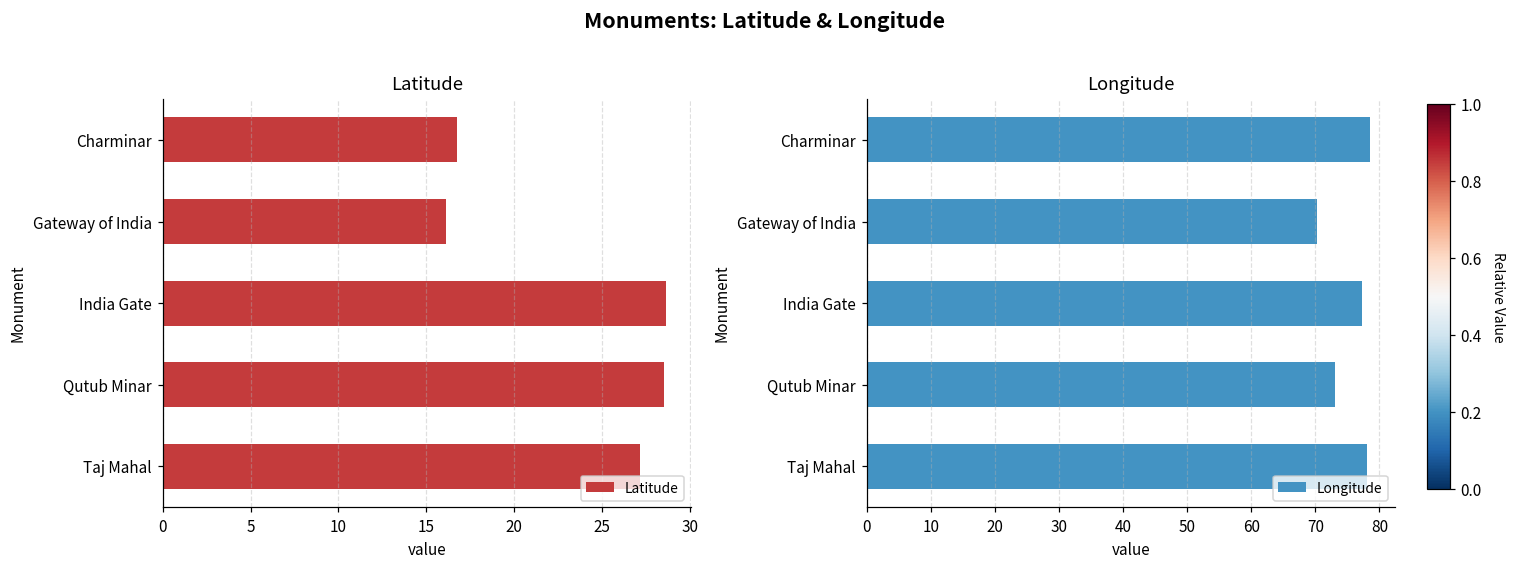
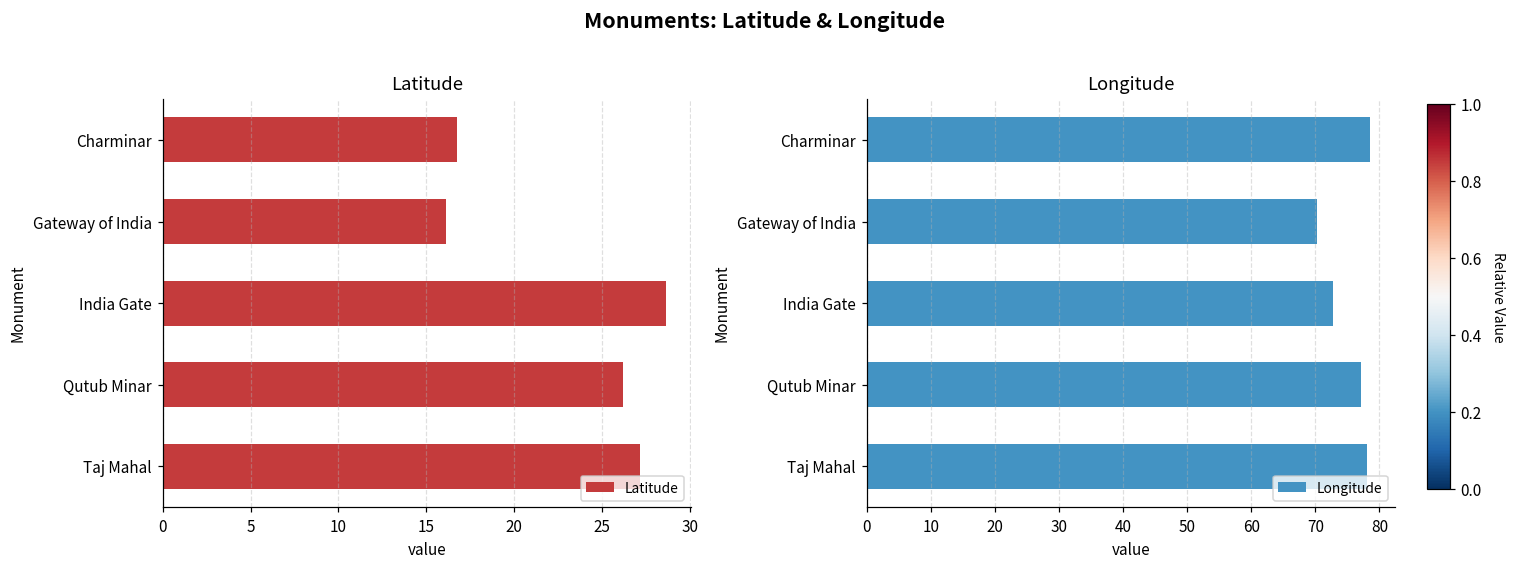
  {
    "Latitude": {
      "Charminar": 16.8,
      "Gateway of India": 16.1,
      "India Gate": 28.6,
-     "Qutub Minar": 28.5,
+     "Qutub Minar": 26.2,
      "Taj Mahal": 27.2
    },
    "Longitude": {
      "Charminar": 78,
      "Gateway of India": 70,
-     "India Gate": 77,
-     "Qutub Minar": 73,
+     "India Gate": 73,
+     "Qutub Minar": 77,
      "Taj Mahal": 78
    }
  }
